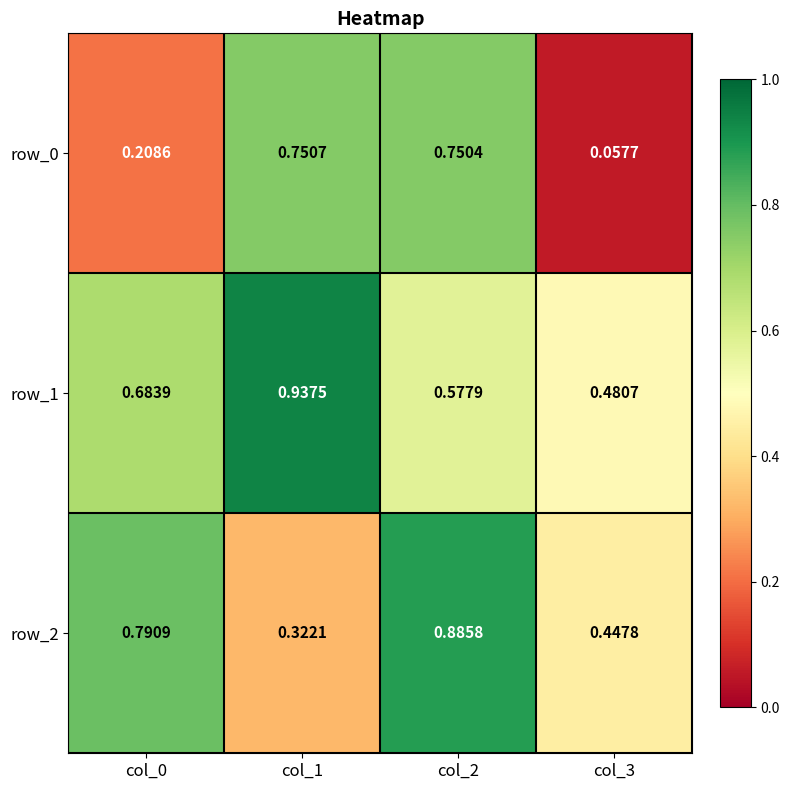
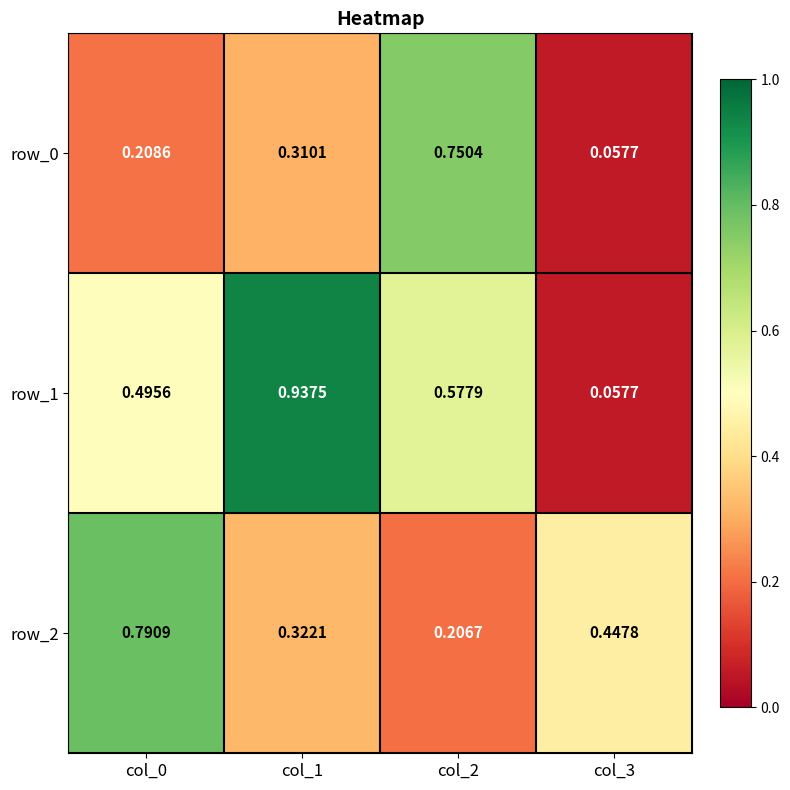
  {
    "row_0": {
      "col_0": 0.2086,
-     "col_1": 0.7507,
+     "col_1": 0.3101,
      "col_2": 0.7504,
      "col_3": 0.0577
    },
    "row_1": {
-     "col_0": 0.6839,
+     "col_0": 0.4956,
      "col_1": 0.9375,
      "col_2": 0.5779,
-     "col_3": 0.4807
+     "col_3": 0.0577
    },
    "row_2": {
      "col_0": 0.7909,
      "col_1": 0.3221,
-     "col_2": 0.8858,
+     "col_2": 0.2067,
      "col_3": 0.4478
    }
  }
